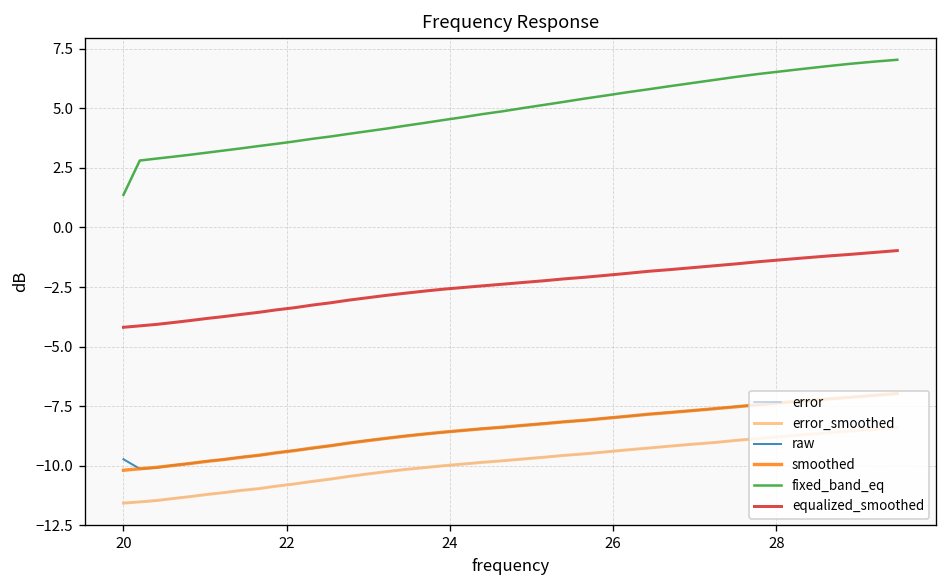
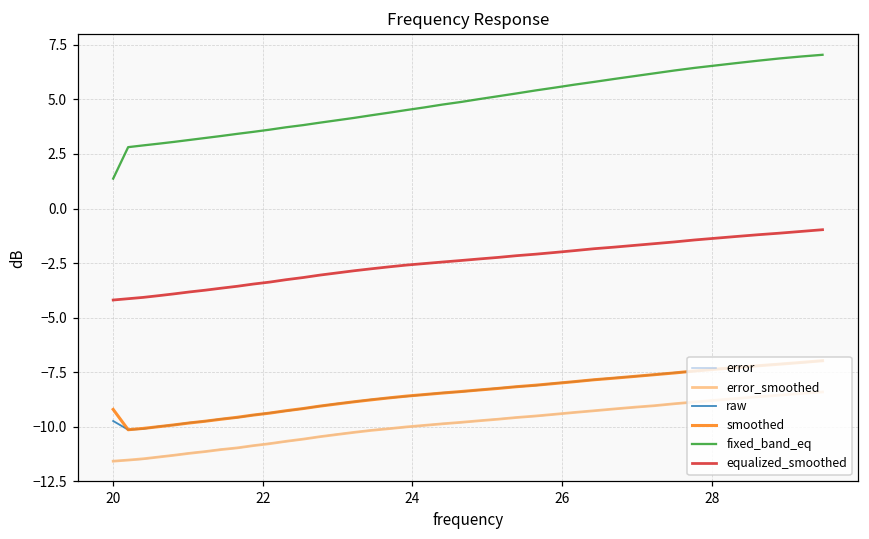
  {
    "raw": {
      "20": -9.7
    },
    "smoothed": {
-     "20": -10.2
+     "20": -9.2
    },
    "fixed_band_eq": {
      "20": 1.4
    },
    "equalized_smoothed": {
      "20": -4.2
    }
  }
